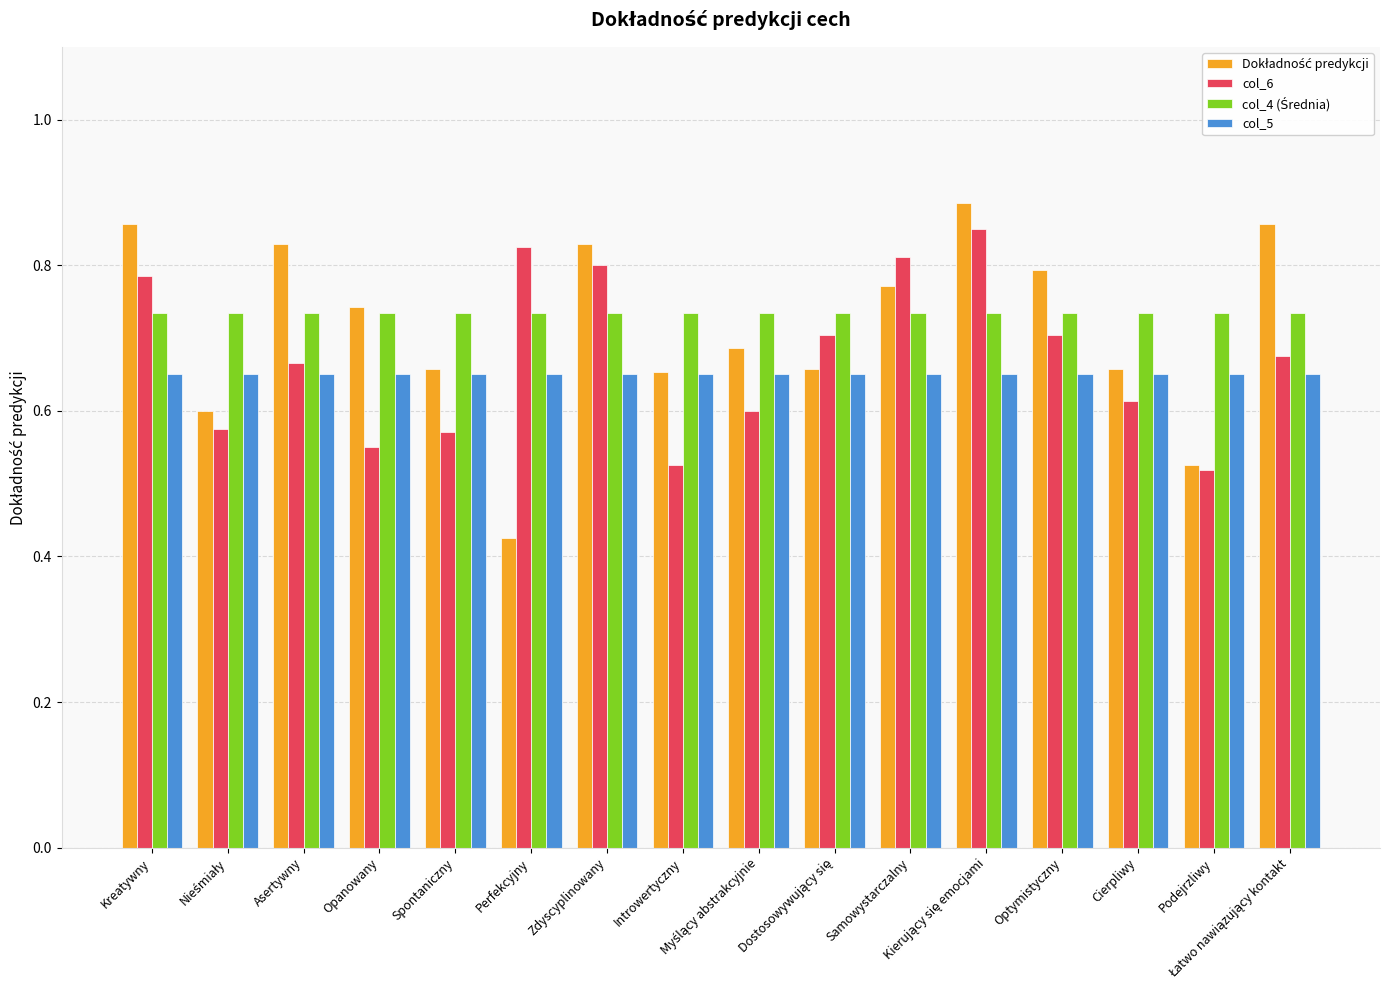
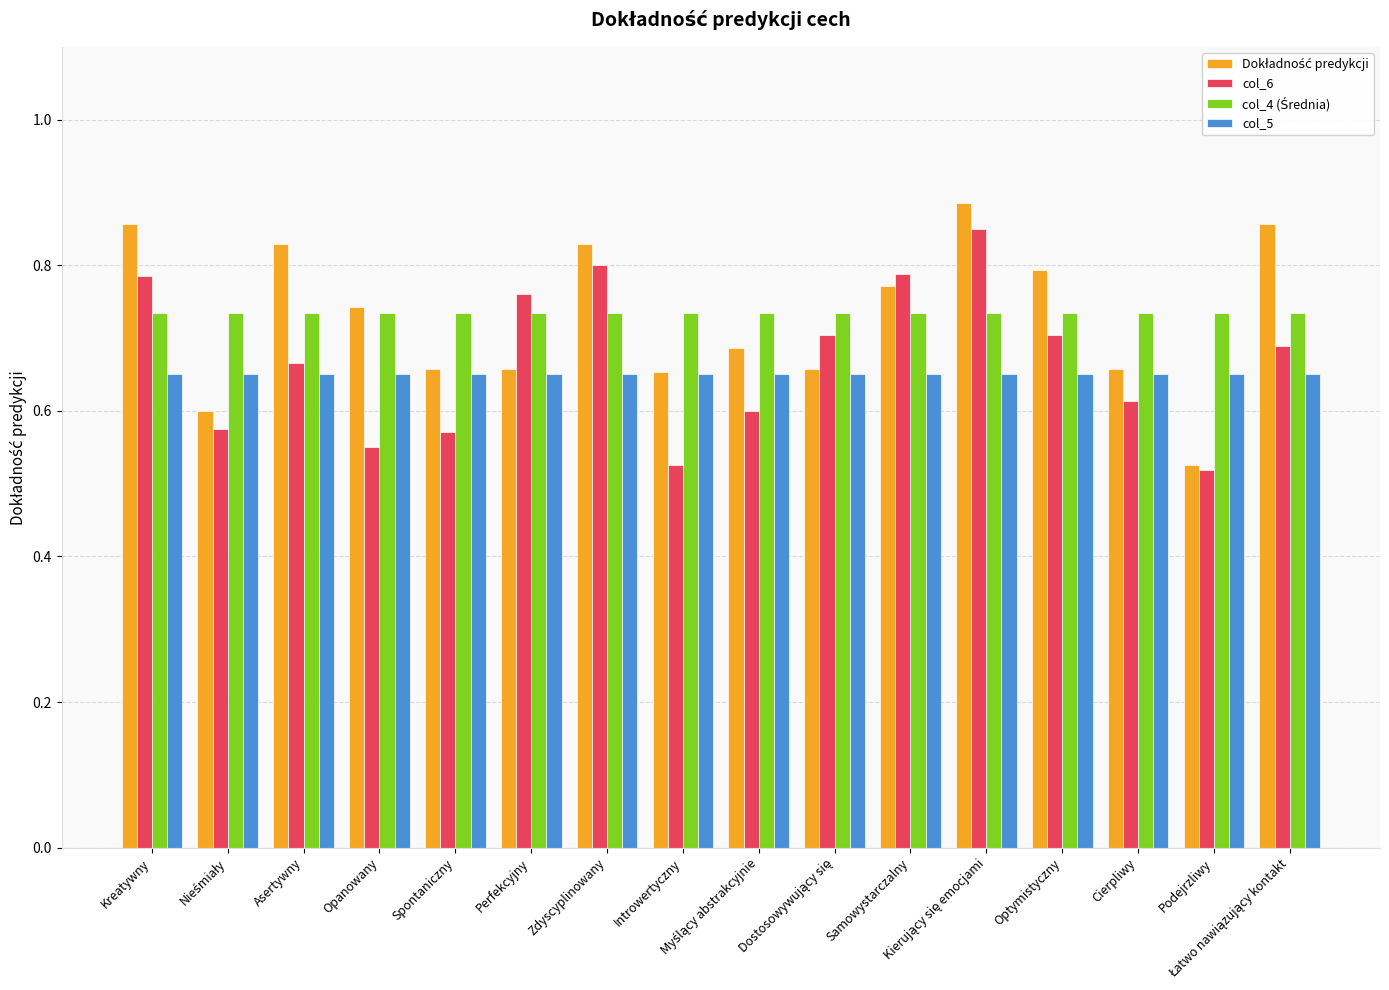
  {
    "Dokładność predykcji": {
      "Kreatywny": 0.86,
      "Nieśmiały": 0.60,
      "Asertywny": 0.83,
      "Opanowany": 0.74,
      "Spontaniczny": 0.66,
-     "Perfekcyjny": 0.43,
+     "Perfekcyjny": 0.66,
      "Zdyscyplinowany": 0.83,
      "Introwertyczny": 0.65,
      "Myślący abstrakcyjnie": 0.69,
      "Dostosowywujący się": 0.66,
      "Samowystarczalny": 0.77,
      "Kierujący się emocjami": 0.89,
      "Optymistyczny": 0.79,
      "Cierpliwy": 0.66,
      "Podejrzliwy": 0.53,
      "Łatwo nawiązujący kontakt": 0.86
    },
    "col_6": {
      "Kreatywny": 0.79,
      "Nieśmiały": 0.58,
      "Asertywny": 0.67,
      "Opanowany": 0.55,
      "Spontaniczny": 0.57,
-     "Perfekcyjny": 0.83,
+     "Perfekcyjny": 0.76,
      "Zdyscyplinowany": 0.80,
      "Introwertyczny": 0.53,
      "Myślący abstrakcyjnie": 0.60,
      "Dostosowywujący się": 0.70,
-     "Samowystarczalny": 0.81,
+     "Samowystarczalny": 0.79,
      "Kierujący się emocjami": 0.85,
      "Optymistyczny": 0.70,
      "Cierpliwy": 0.61,
      "Podejrzliwy": 0.52,
-     "Łatwo nawiązujący kontakt": 0.68
+     "Łatwo nawiązujący kontakt": 0.69
    },
    "col_4 (Średnia)": {
      "Kreatywny": 0.73,
      "Nieśmiały": 0.73,
      "Asertywny": 0.73,
      "Opanowany": 0.73,
      "Spontaniczny": 0.73,
      "Perfekcyjny": 0.73,
      "Zdyscyplinowany": 0.73,
      "Introwertyczny": 0.73,
      "Myślący abstrakcyjnie": 0.73,
      "Dostosowywujący się": 0.73,
      "Samowystarczalny": 0.73,
      "Kierujący się emocjami": 0.73,
      "Optymistyczny": 0.73,
      "Cierpliwy": 0.73,
      "Podejrzliwy": 0.73,
      "Łatwo nawiązujący kontakt": 0.73
    },
    "col_5": {
      "Kreatywny": 0.65,
      "Nieśmiały": 0.65,
      "Asertywny": 0.65,
      "Opanowany": 0.65,
      "Spontaniczny": 0.65,
      "Perfekcyjny": 0.65,
      "Zdyscyplinowany": 0.65,
      "Introwertyczny": 0.65,
      "Myślący abstrakcyjnie": 0.65,
      "Dostosowywujący się": 0.65,
      "Samowystarczalny": 0.65,
      "Kierujący się emocjami": 0.65,
      "Optymistyczny": 0.65,
      "Cierpliwy": 0.65,
      "Podejrzliwy": 0.65,
      "Łatwo nawiązujący kontakt": 0.65
    }
  }
